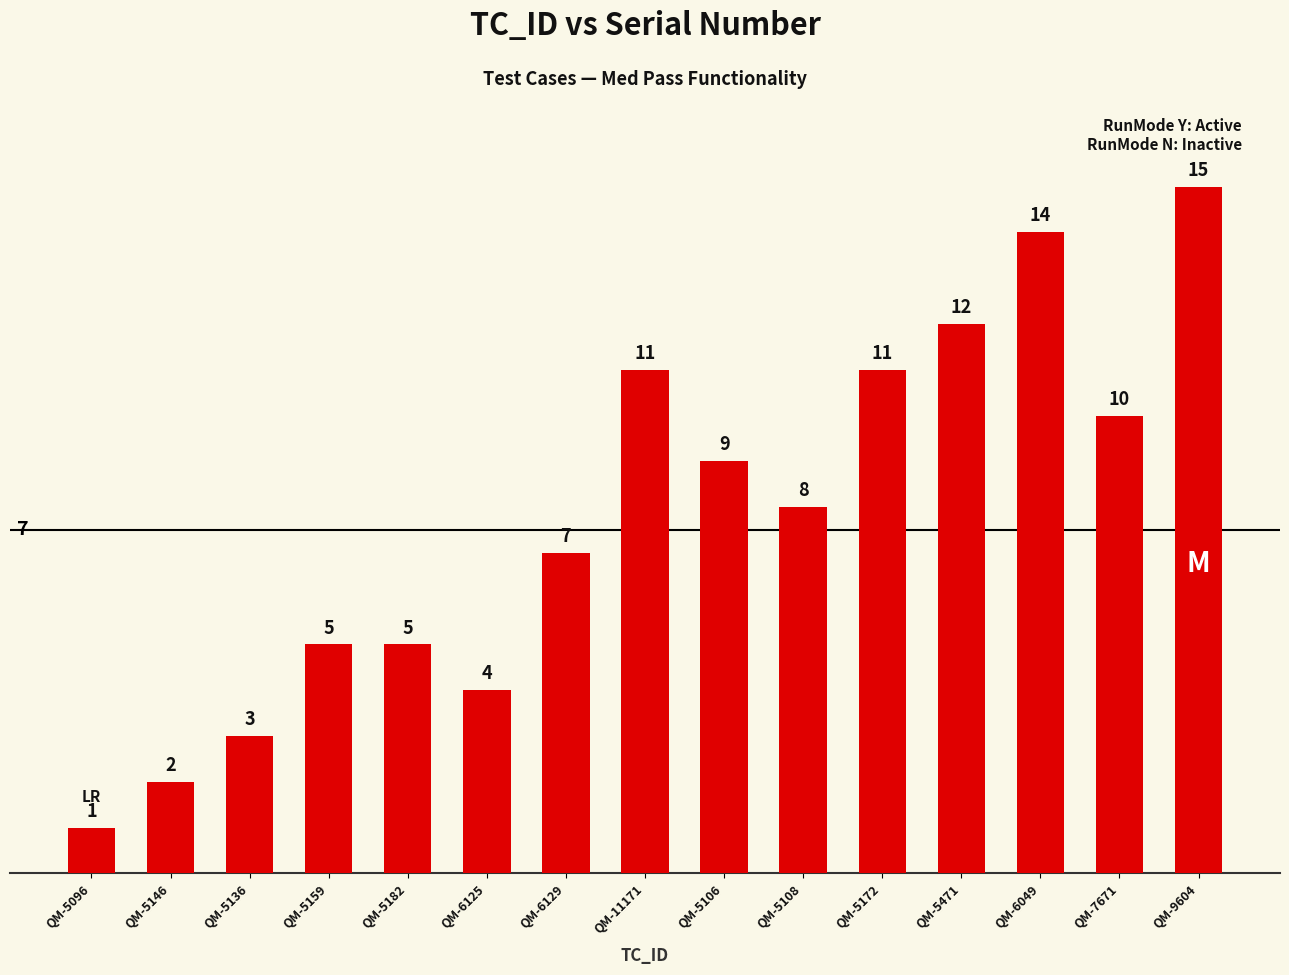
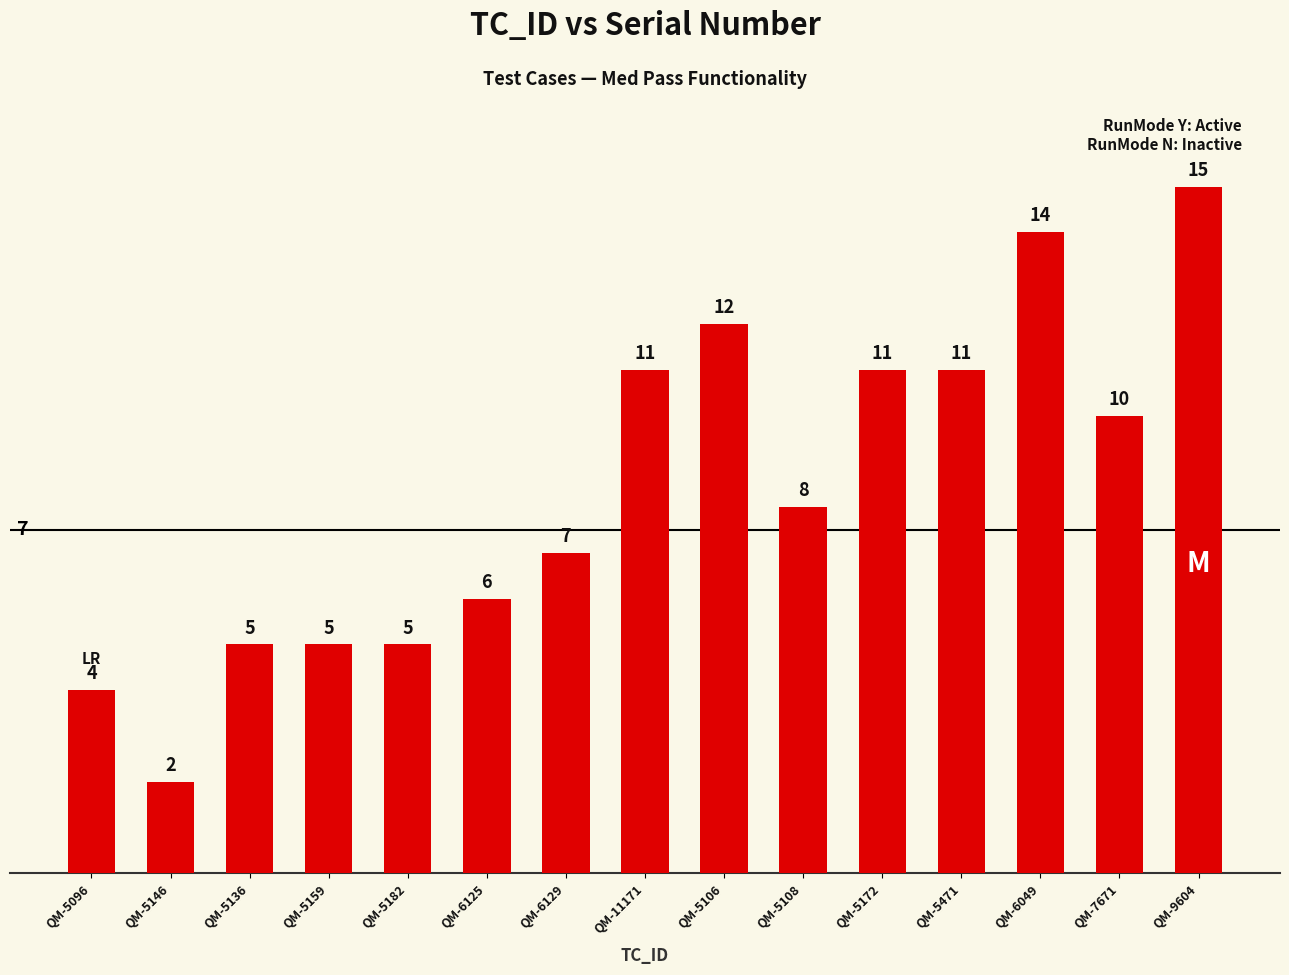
  {
-   "QM-5096": 1,
+   "QM-5096": 4,
    "QM-5146": 2,
-   "QM-5136": 3,
+   "QM-5136": 5,
    "QM-5159": 5,
    "QM-5182": 5,
-   "QM-6125": 4,
+   "QM-6125": 6,
    "QM-6129": 7,
    "QM-11171": 11,
-   "QM-5106": 9,
+   "QM-5106": 12,
    "QM-5108": 8,
    "QM-5172": 11,
-   "QM-5471": 12,
+   "QM-5471": 11,
    "QM-6049": 14,
    "QM-7671": 10,
    "QM-9604": 15
  }
